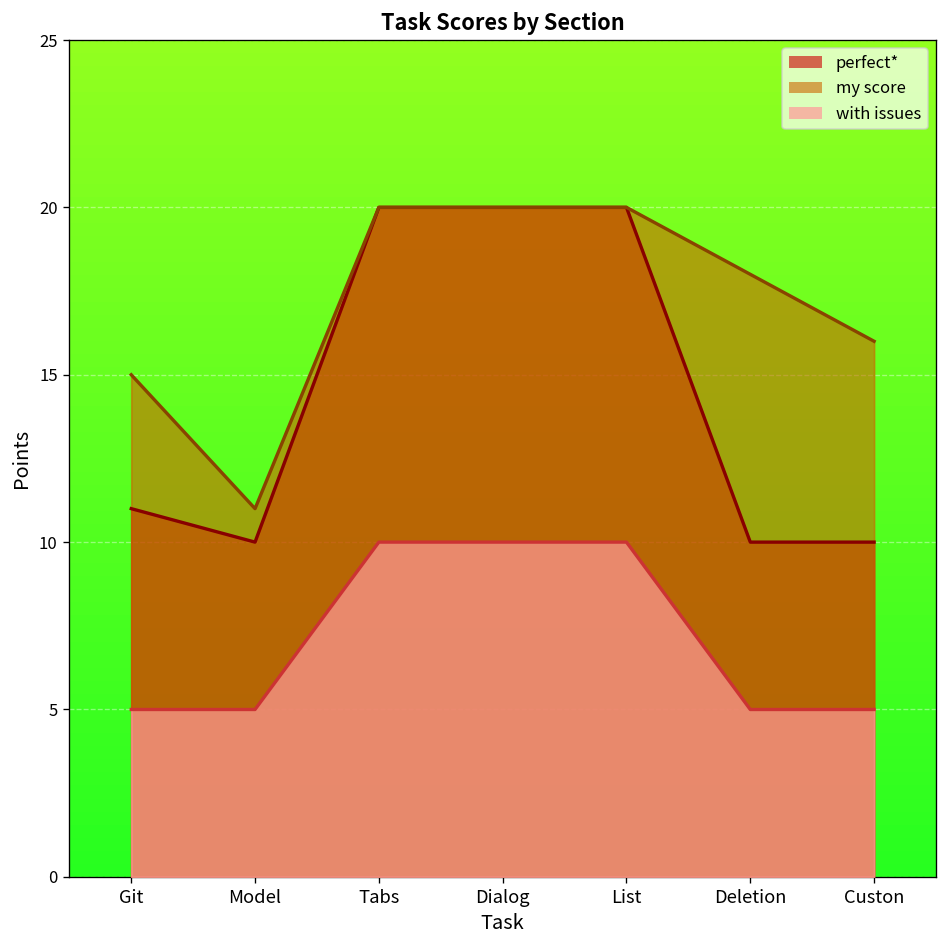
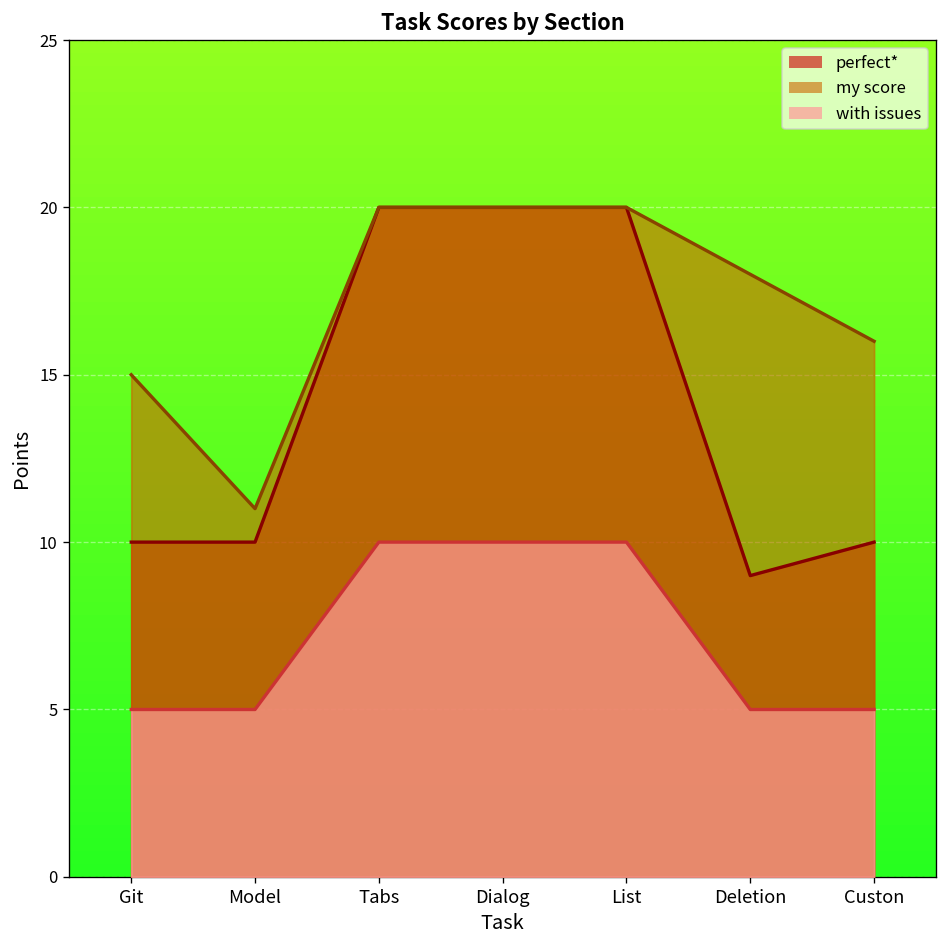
  {
    "perfect*": {
-     "Git": 11,
+     "Git": 10,
      "Model": 10,
-     "Deletion": 10,
+     "Deletion": 9,
      "Custon": 10
    },
    "my score": {
      "Git": 15,
      "Model": 11,
      "Deletion": 18,
      "Custon": 16
    },
    "with issues": {
      "Git": 5,
      "Model": 5,
      "Tabs": 10,
      "Dialog": 10,
      "List": 10,
      "Deletion": 5,
      "Custon": 5
    }
  }
